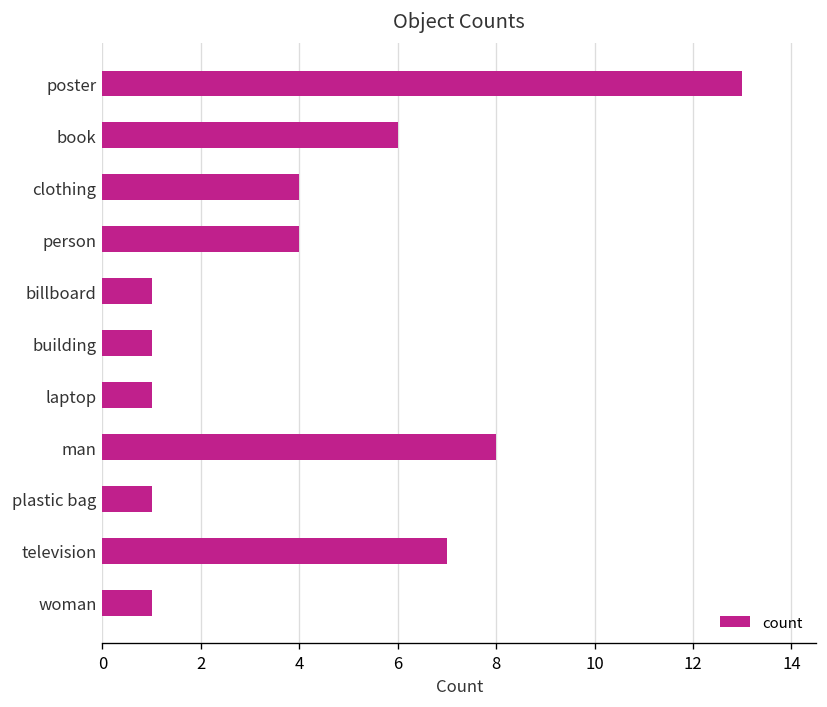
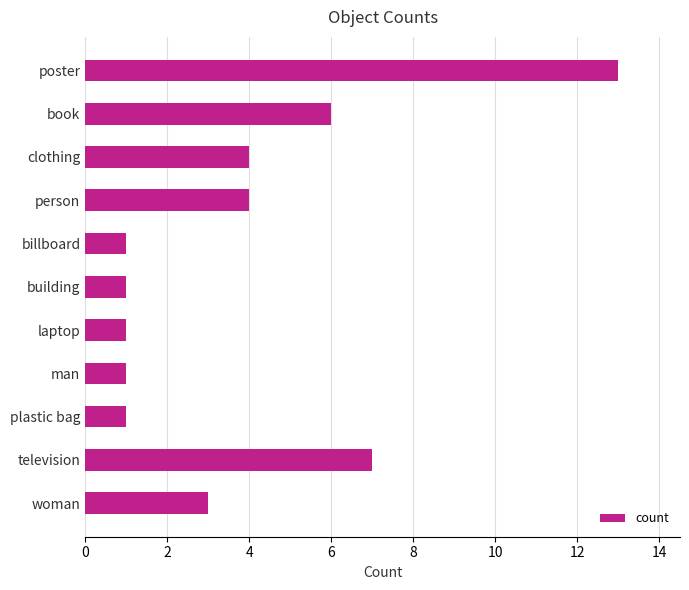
  {
    "poster": 13,
    "book": 6,
    "clothing": 4,
    "person": 4,
    "billboard": 1,
    "building": 1,
    "laptop": 1,
-   "man": 8,
+   "man": 1,
    "plastic bag": 1,
    "television": 7,
-   "woman": 1
+   "woman": 3
  }
